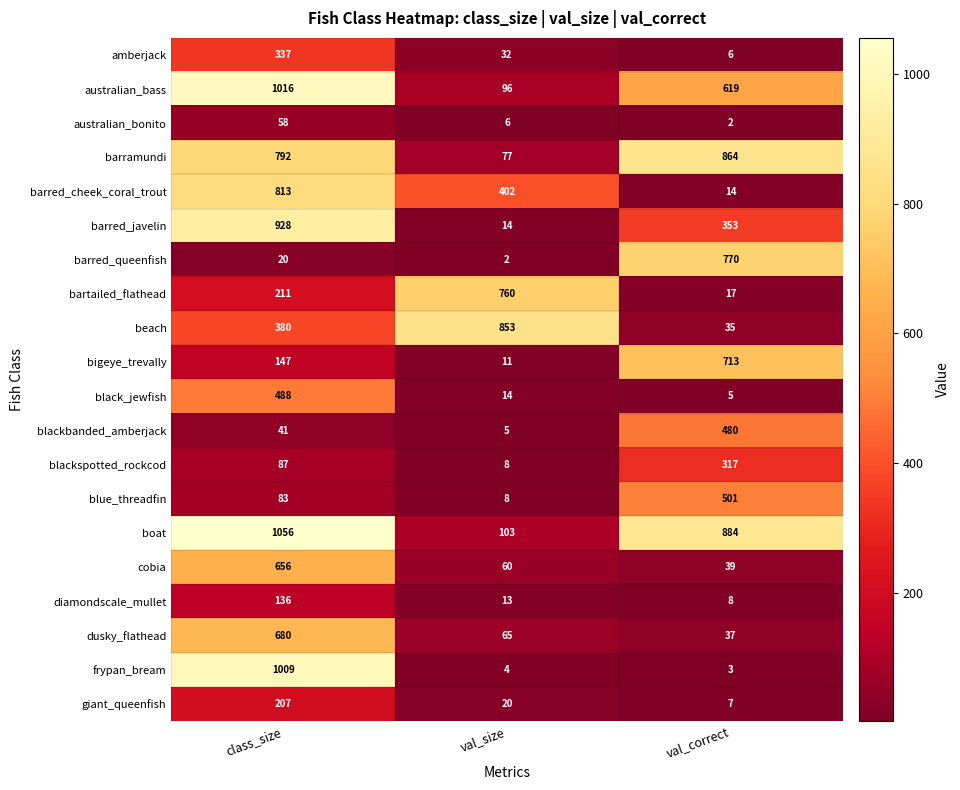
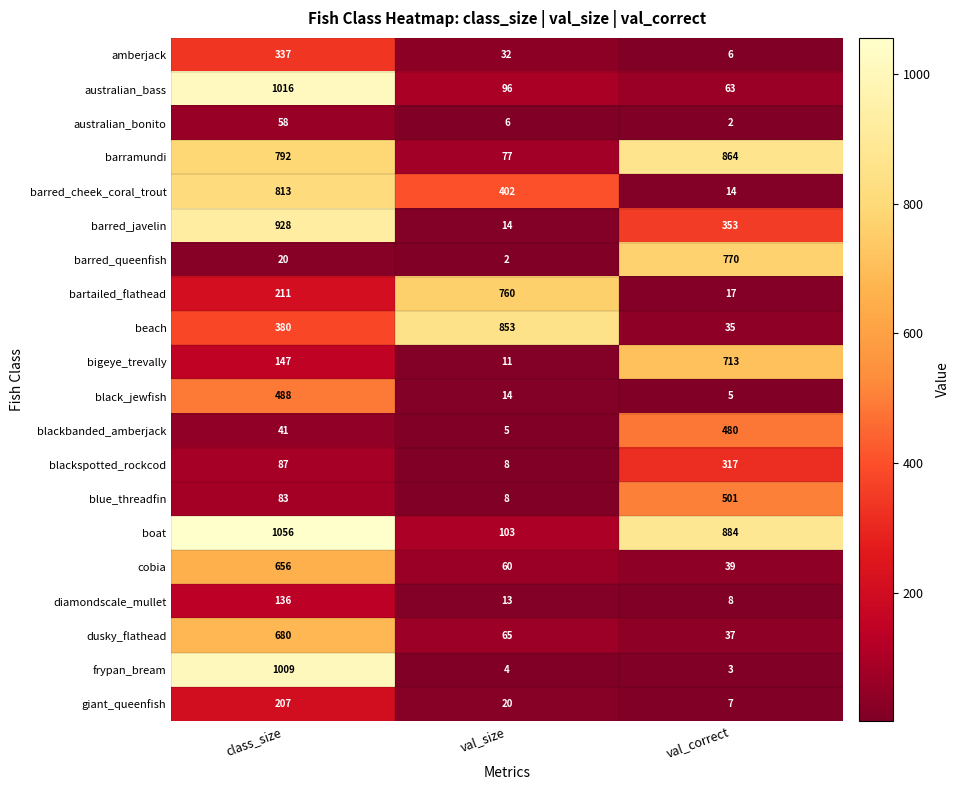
  {
    "amberjack": {
      "class_size": 337,
      "val_size": 32,
      "val_correct": 6
    },
    "australian_bass": {
      "class_size": 1016,
      "val_size": 96,
-     "val_correct": 619
+     "val_correct": 63
    },
    "australian_bonito": {
      "class_size": 58,
      "val_size": 6,
      "val_correct": 2
    },
    "barramundi": {
      "class_size": 792,
      "val_size": 77,
      "val_correct": 864
    },
    "barred_cheek_coral_trout": {
      "class_size": 813,
      "val_size": 402,
      "val_correct": 14
    },
    "barred_javelin": {
      "class_size": 928,
      "val_size": 14,
      "val_correct": 353
    },
    "barred_queenfish": {
      "class_size": 20,
      "val_size": 2,
      "val_correct": 770
    },
    "bartailed_flathead": {
      "class_size": 211,
      "val_size": 760,
      "val_correct": 17
    },
    "beach": {
      "class_size": 380,
      "val_size": 853,
      "val_correct": 35
    },
    "bigeye_trevally": {
      "class_size": 147,
      "val_size": 11,
      "val_correct": 713
    },
    "black_jewfish": {
      "class_size": 488,
      "val_size": 14,
      "val_correct": 5
    },
    "blackbanded_amberjack": {
      "class_size": 41,
      "val_size": 5,
      "val_correct": 480
    },
    "blackspotted_rockcod": {
      "class_size": 87,
      "val_size": 8,
      "val_correct": 317
    },
    "blue_threadfin": {
      "class_size": 83,
      "val_size": 8,
      "val_correct": 501
    },
    "boat": {
      "class_size": 1056,
      "val_size": 103,
      "val_correct": 884
    },
    "cobia": {
      "class_size": 656,
      "val_size": 60,
      "val_correct": 39
    },
    "diamondscale_mullet": {
      "class_size": 136,
      "val_size": 13,
      "val_correct": 8
    },
    "dusky_flathead": {
      "class_size": 680,
      "val_size": 65,
      "val_correct": 37
    },
    "frypan_bream": {
      "class_size": 1009,
      "val_size": 4,
      "val_correct": 3
    },
    "giant_queenfish": {
      "class_size": 207,
      "val_size": 20,
      "val_correct": 7
    }
  }
